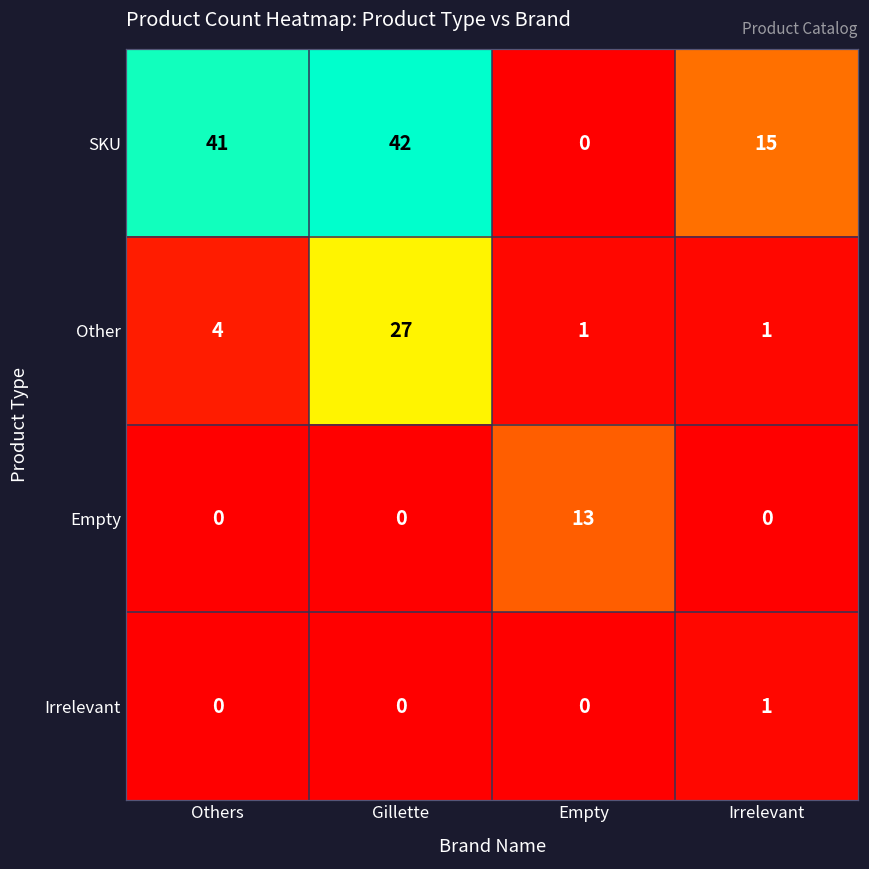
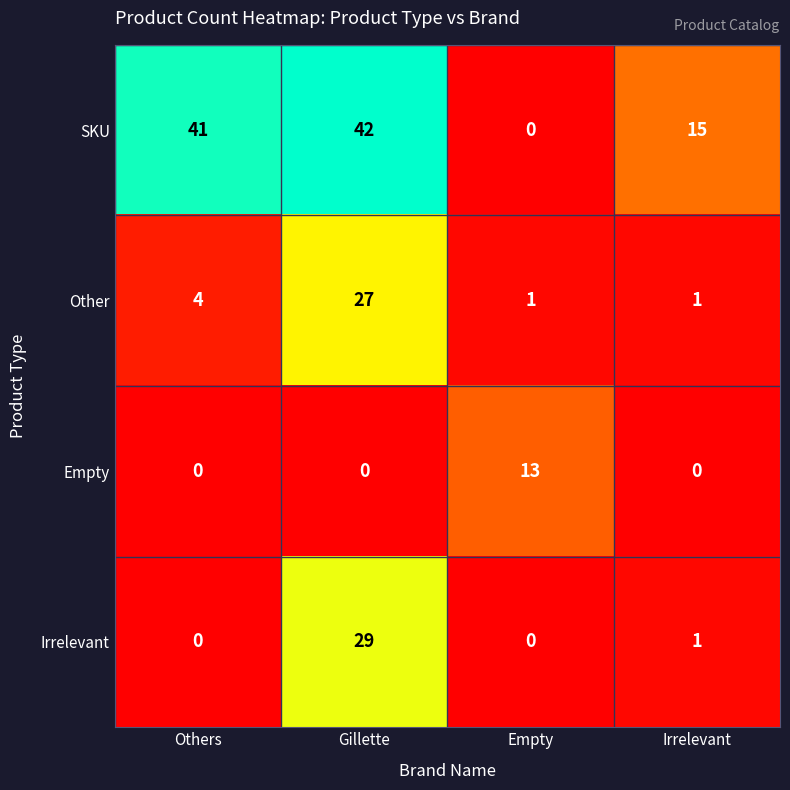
  {
    "SKU": {
      "Others": 41,
      "Gillette": 42,
      "Empty": 0,
      "Irrelevant": 15
    },
    "Other": {
      "Others": 4,
      "Gillette": 27,
      "Empty": 1,
      "Irrelevant": 1
    },
    "Empty": {
      "Others": 0,
      "Gillette": 0,
      "Empty": 13,
      "Irrelevant": 0
    },
    "Irrelevant": {
      "Others": 0,
-     "Gillette": 0,
+     "Gillette": 29,
      "Empty": 0,
      "Irrelevant": 1
    }
  }
